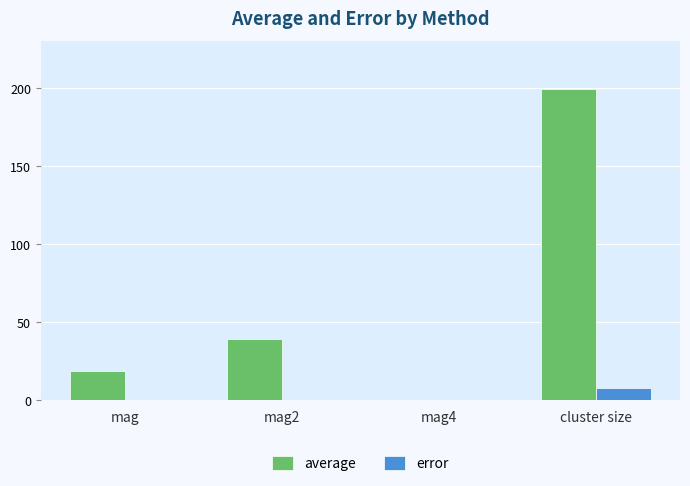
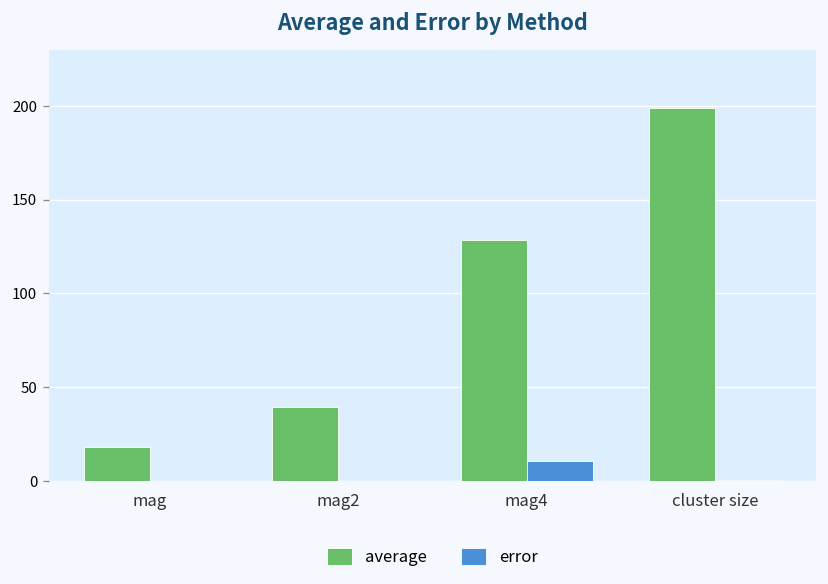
  {
    "average": {
      "mag": 18,
      "mag2": 39,
-     "mag4": 1,
+     "mag4": 128,
      "cluster size": 199
    },
    "error": {
-     "mag4": 0,
-     "cluster size": 8
+     "mag4": 11,
+     "cluster size": 0
    }
  }
